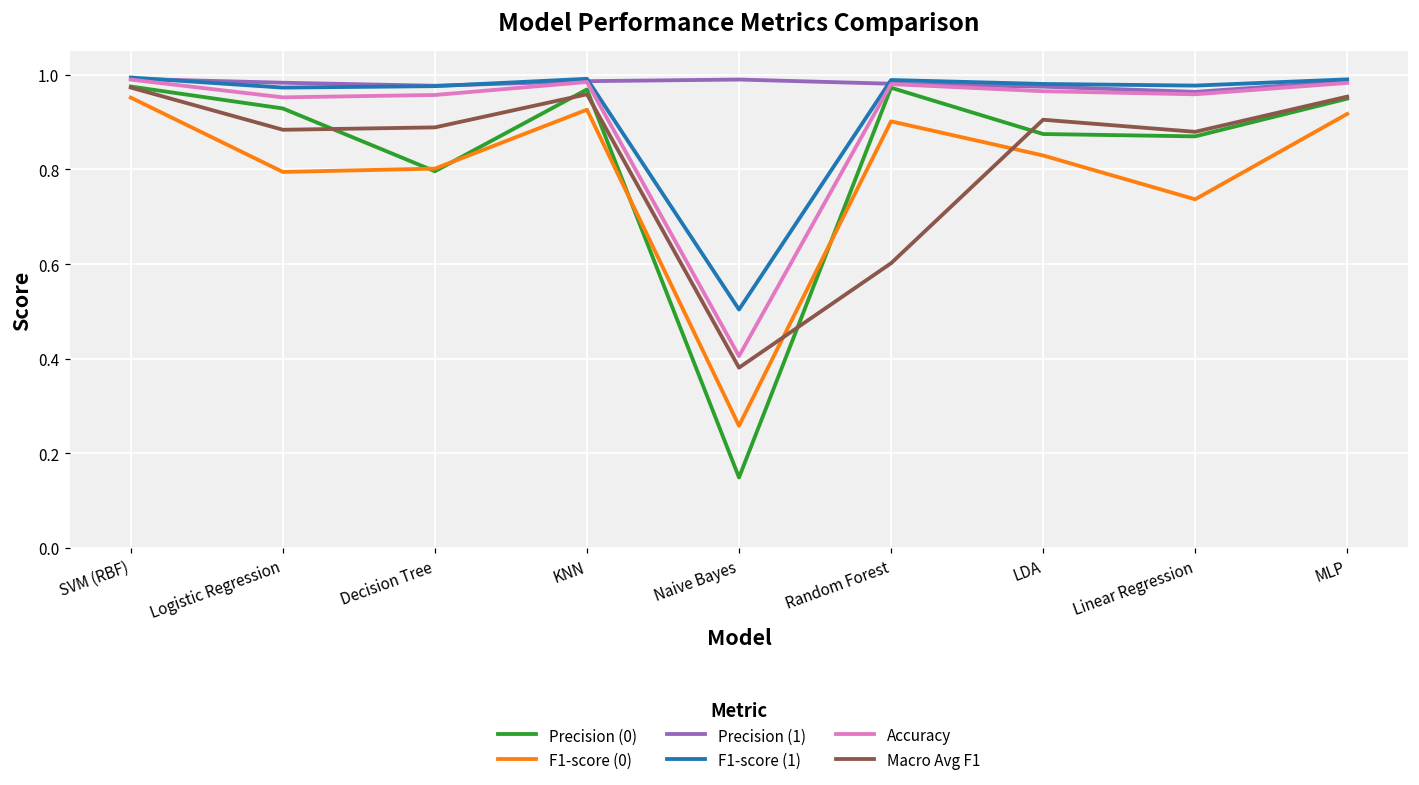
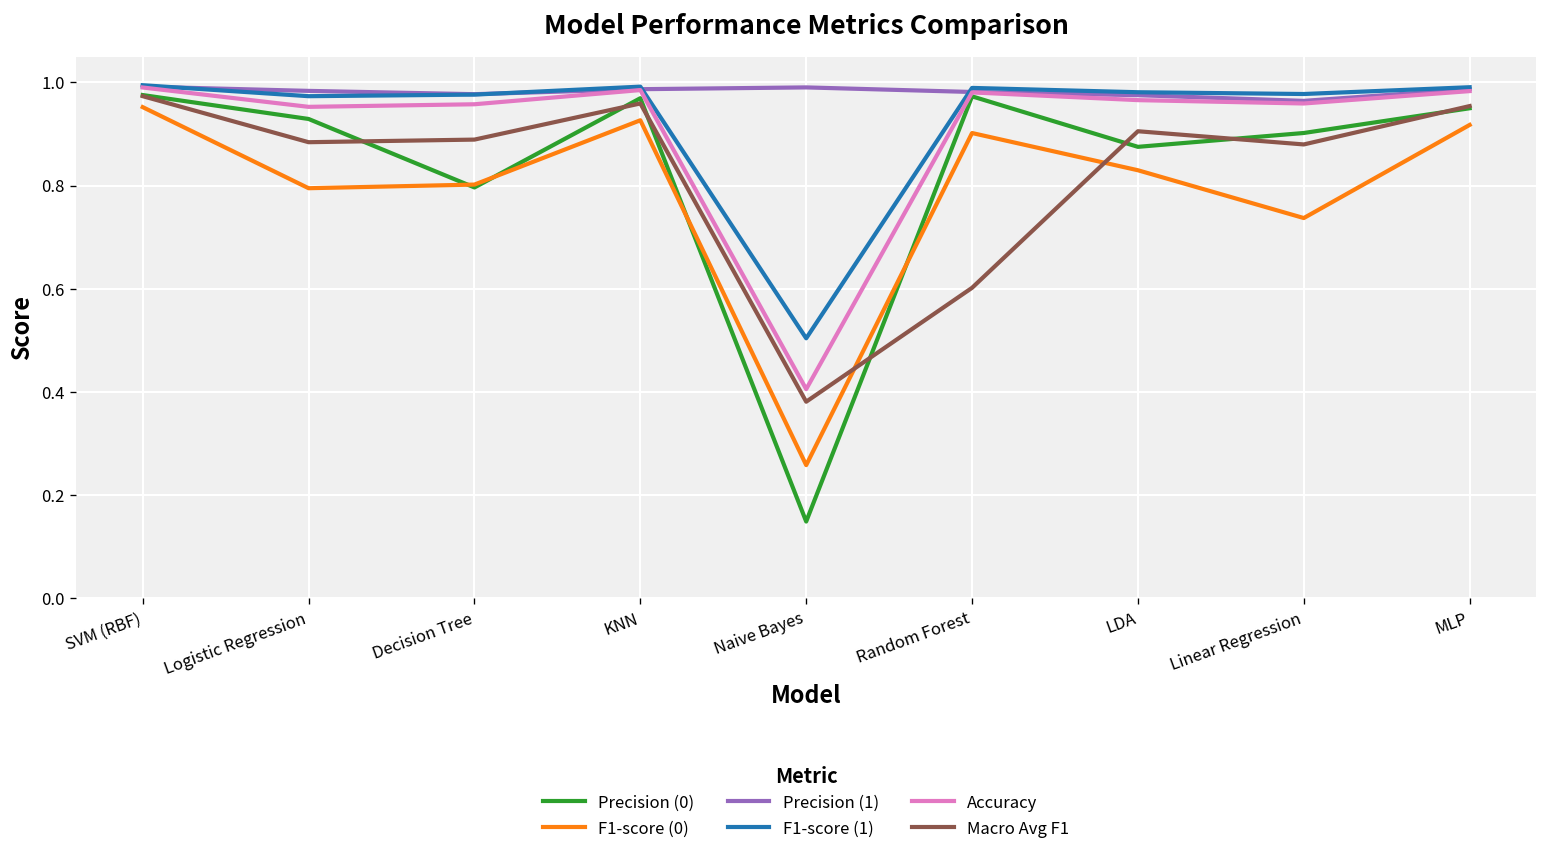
  {
    "Precision (0)": {
      "Logistic Regression": 0.93,
      "KNN": 0.97,
      "Naive Bayes": 0.15,
      "Random Forest": 0.97,
      "LDA": 0.88,
-     "Linear Regression": 0.87
+     "Linear Regression": 0.90
    },
    "F1-score (0)": {
      "SVM (RBF)": 0.95,
      "Logistic Regression": 0.79,
      "KNN": 0.93,
      "Naive Bayes": 0.26,
      "Random Forest": 0.90,
      "LDA": 0.83,
      "Linear Regression": 0.74,
      "MLP": 0.92
    },
    "Precision (1)": {
      "Logistic Regression": 0.98,
      "Naive Bayes": 0.99
    },
    "F1-score (1)": {
      "Logistic Regression": 0.97,
      "Naive Bayes": 0.50,
      "Random Forest": 0.99,
      "Linear Regression": 0.98
    },
    "Accuracy": {
      "Logistic Regression": 0.95,
      "Decision Tree": 0.96,
      "Naive Bayes": 0.41,
      "LDA": 0.97
    },
    "Macro Avg F1": {
      "Logistic Regression": 0.88,
      "Decision Tree": 0.89,
      "KNN": 0.96,
      "Naive Bayes": 0.38,
      "Random Forest": 0.60,
      "LDA": 0.91,
      "Linear Regression": 0.88
    }
  }
